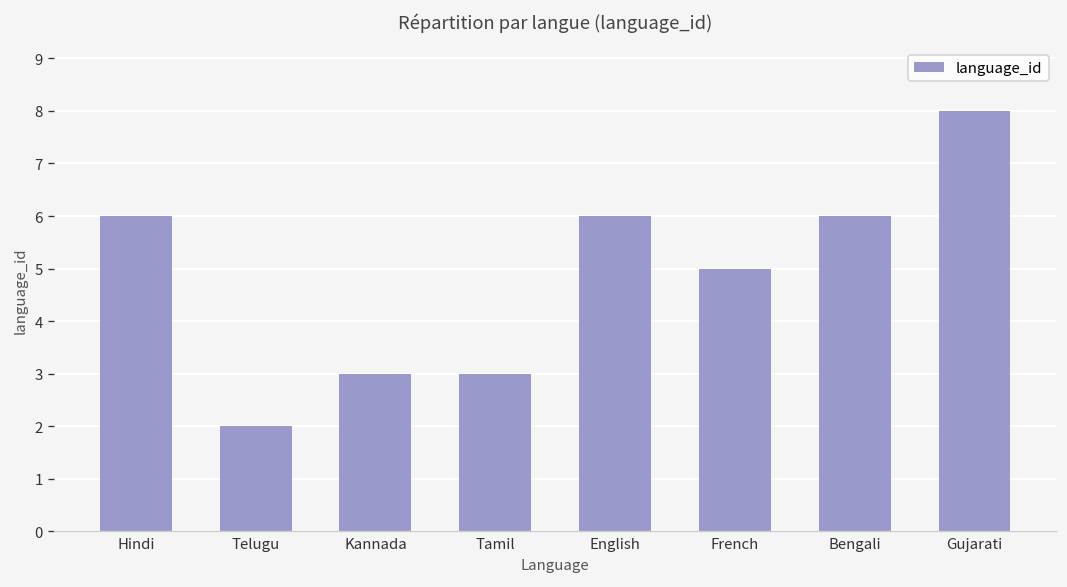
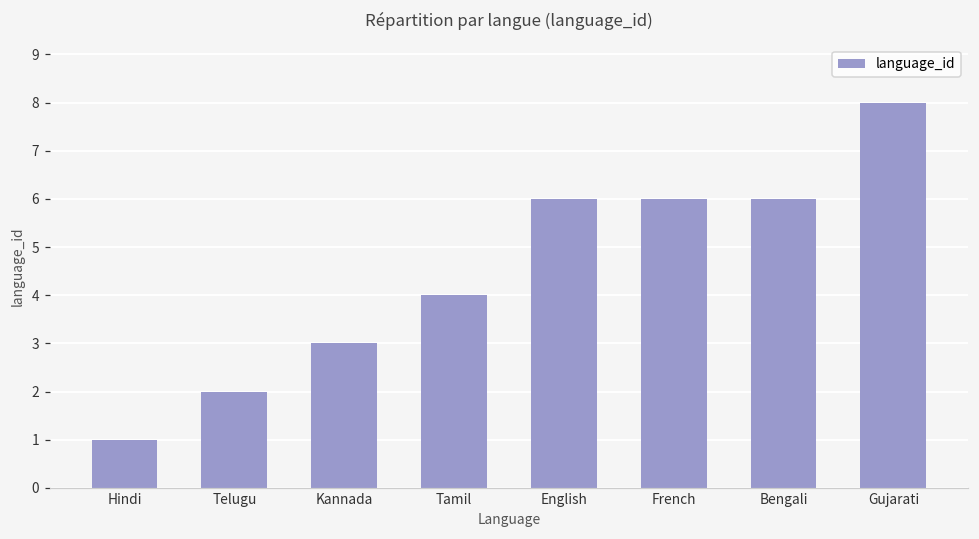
  {
-   "Hindi": 6,
+   "Hindi": 1,
    "Telugu": 2,
    "Kannada": 3,
-   "Tamil": 3,
+   "Tamil": 4,
    "English": 6,
-   "French": 5,
+   "French": 6,
    "Bengali": 6,
    "Gujarati": 8
  }
